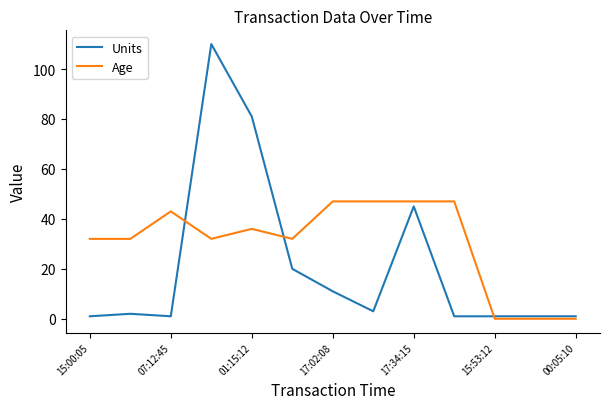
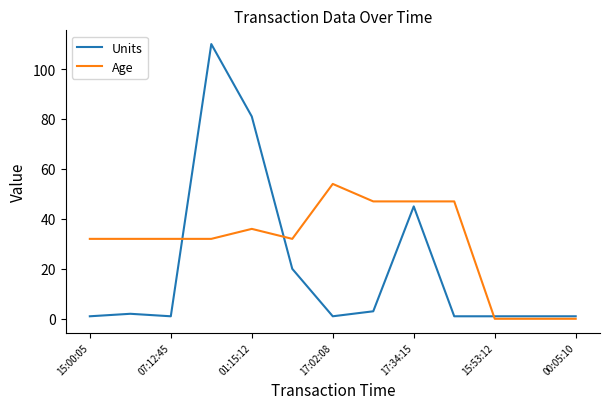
  {
    "Units": {
      "15:00:05": 1,
      "07:12:45": 1,
      "01:15:12": 81,
-     "17:02:08": 11,
+     "17:02:08": 1,
      "17:34:15": 45
    },
    "Age": {
      "15:00:05": 32,
-     "07:12:45": 43,
+     "07:12:45": 32,
      "01:15:12": 36,
-     "17:02:08": 47,
+     "17:02:08": 54,
      "17:34:15": 47
    }
  }
